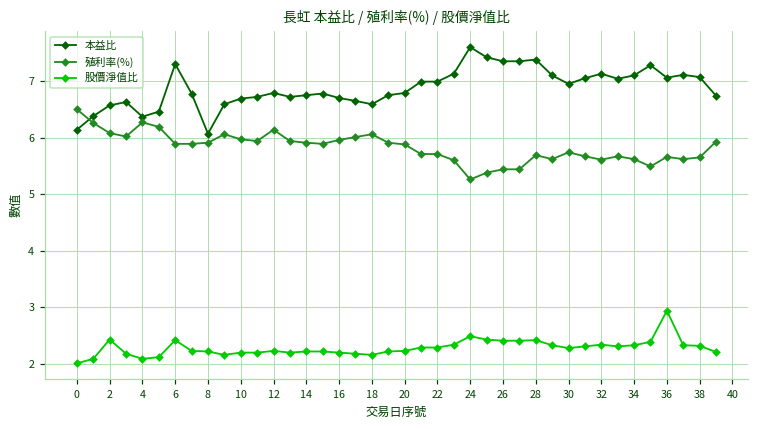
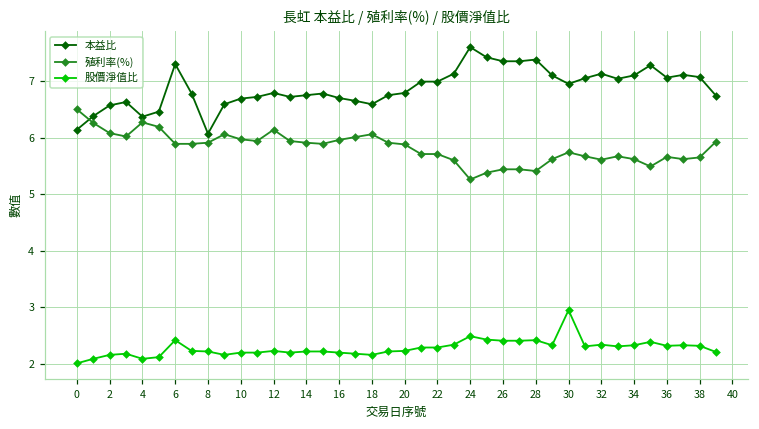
  {
    "本益比": {
      "0": 6.1,
      "2": 6.6,
      "4": 6.4,
      "6": 7.3,
      "8": 6.1,
      "10": 6.7,
      "12": 6.8,
      "14": 6.8,
      "16": 6.7,
      "18": 6.6,
      "20": 6.8,
      "22": 7.0,
      "24": 7.6,
      "26": 7.4,
      "28": 7.4,
      "30": 7.0,
      "32": 7.1,
      "34": 7.1,
      "36": 7.1,
      "38": 7.1
    },
    "殖利率(%)": {
      "0": 6.5,
      "2": 6.1,
      "4": 6.3,
      "6": 5.9,
      "8": 5.9,
      "10": 6.0,
      "12": 6.1,
      "14": 5.9,
      "16": 6.0,
      "18": 6.1,
      "20": 5.9,
      "22": 5.7,
      "24": 5.3,
      "26": 5.4,
-     "28": 5.7,
+     "28": 5.4,
      "30": 5.7,
      "32": 5.6,
      "34": 5.6,
      "36": 5.7,
      "38": 5.7
    },
    "股價淨值比": {
      "0": 2.0,
-     "2": 2.4,
+     "2": 2.2,
      "4": 2.1,
      "6": 2.4,
      "8": 2.2,
      "10": 2.2,
      "12": 2.2,
      "14": 2.2,
      "16": 2.2,
      "18": 2.2,
      "20": 2.2,
      "22": 2.3,
      "24": 2.5,
      "26": 2.4,
      "28": 2.4,
-     "30": 2.3,
+     "30": 3.0,
      "32": 2.3,
      "34": 2.3,
-     "36": 2.9,
+     "36": 2.3,
      "38": 2.3
    }
  }
